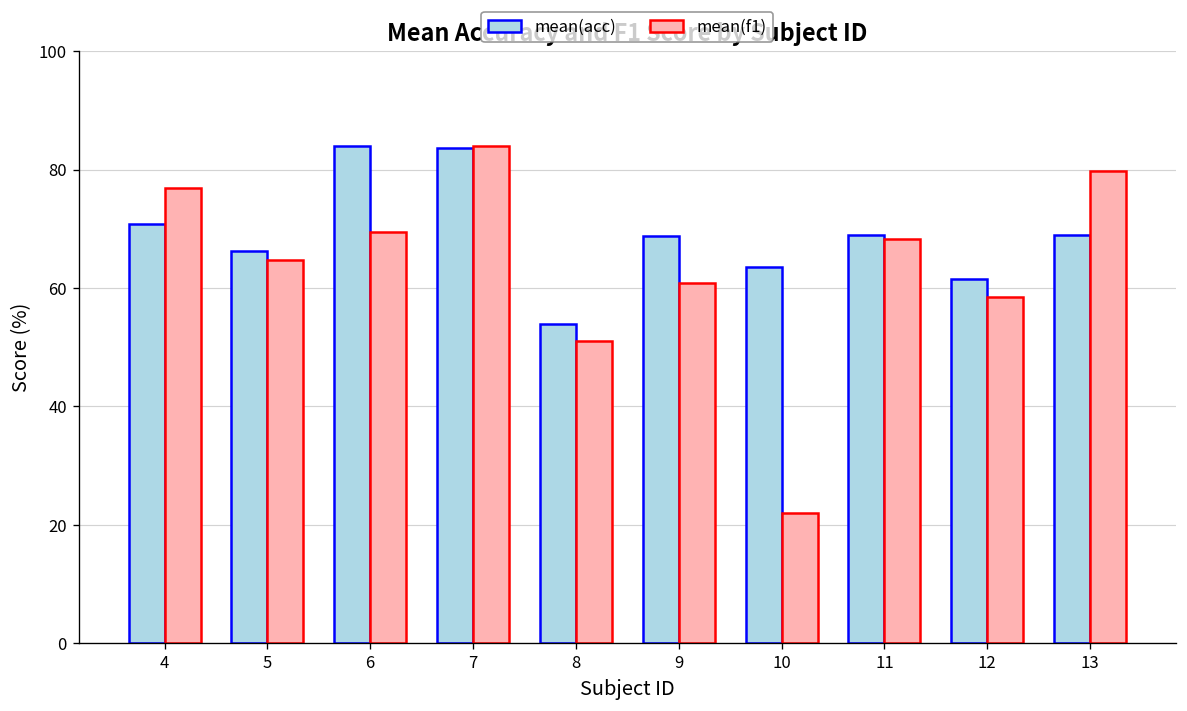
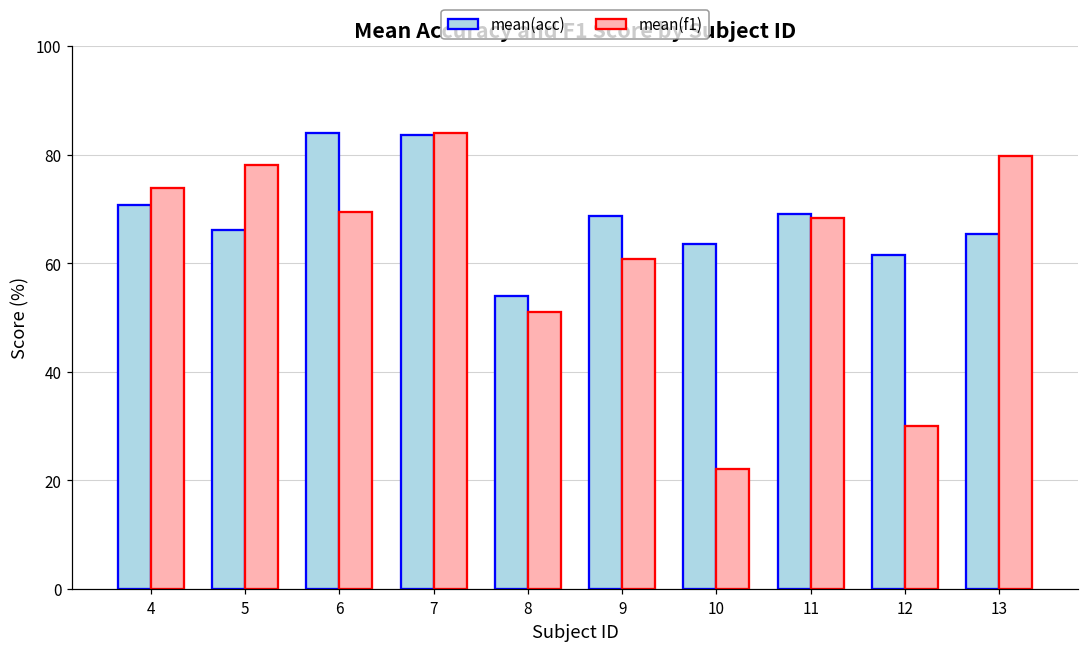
  {
    "mean(acc)": {
      "4": 71,
      "5": 66,
      "6": 84,
      "7": 84,
      "8": 54,
      "9": 69,
      "10": 64,
      "11": 69,
      "12": 62,
-     "13": 69
+     "13": 65
    },
    "mean(f1)": {
-     "4": 77,
-     "5": 65,
+     "4": 74,
+     "5": 78,
      "6": 69,
      "7": 84,
      "8": 51,
      "9": 61,
      "10": 22,
      "11": 68,
-     "12": 58,
+     "12": 30,
      "13": 80
    }
  }
